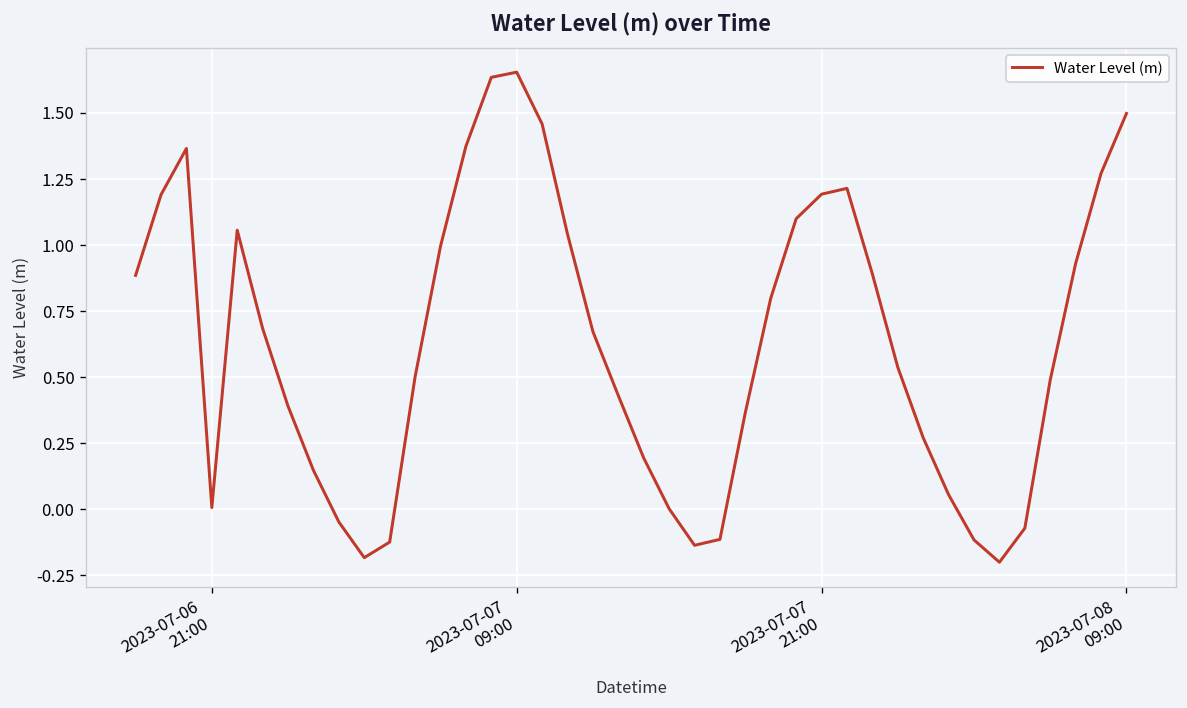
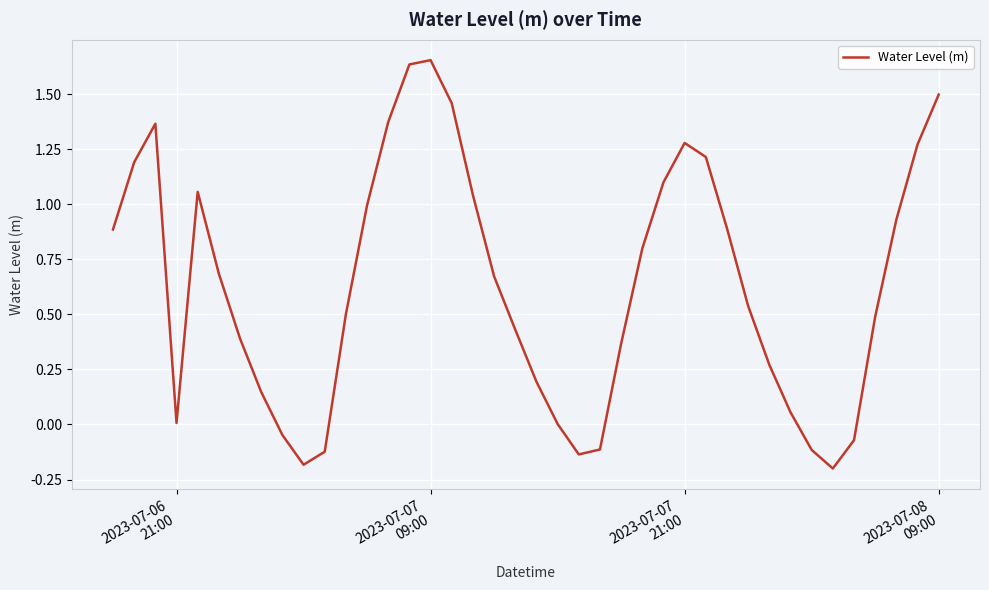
  {
    "2023-07-06 21:00": 0.01,
    "2023-07-07 09:00": 1.65,
-   "2023-07-07 21:00": 1.19,
+   "2023-07-07 21:00": 1.28,
    "2023-07-08 09:00": 1.50
  }
